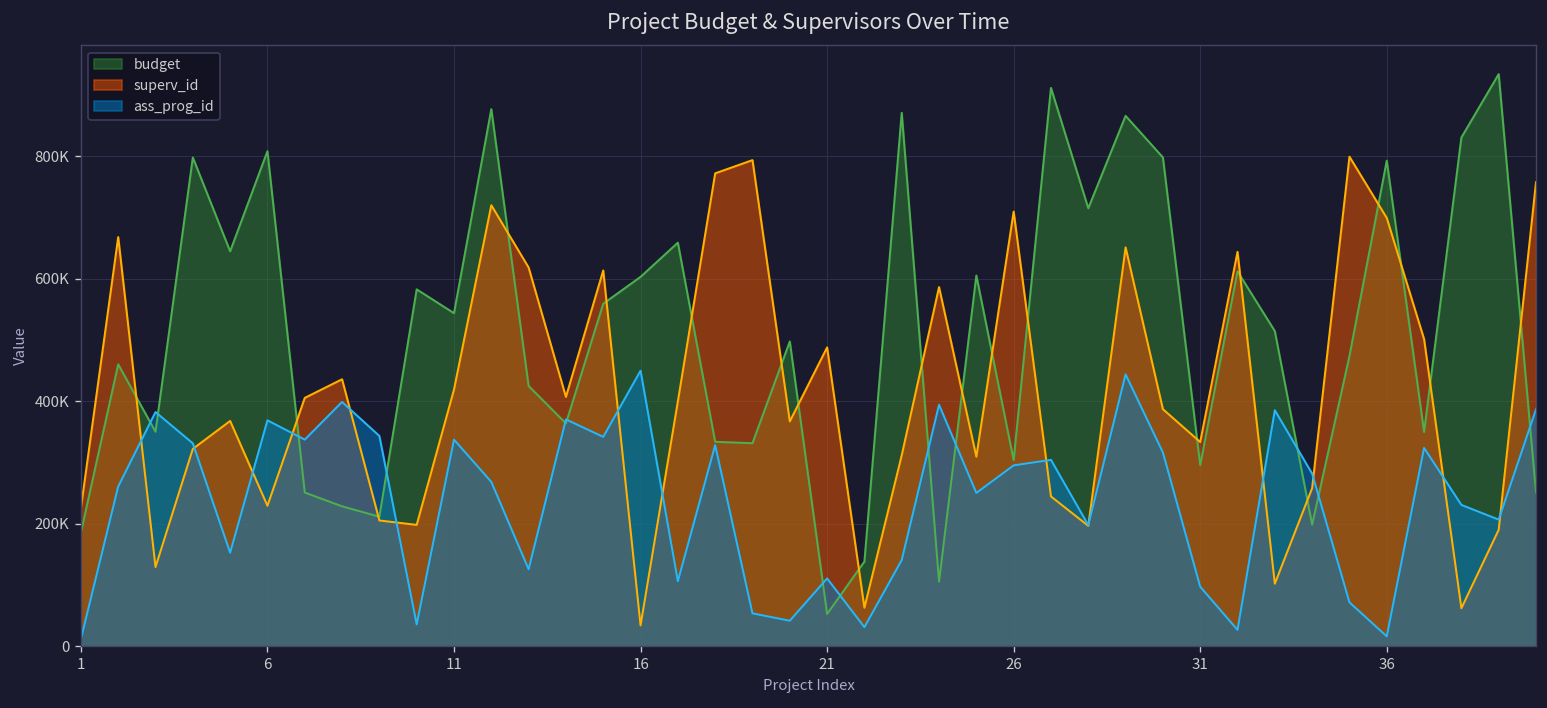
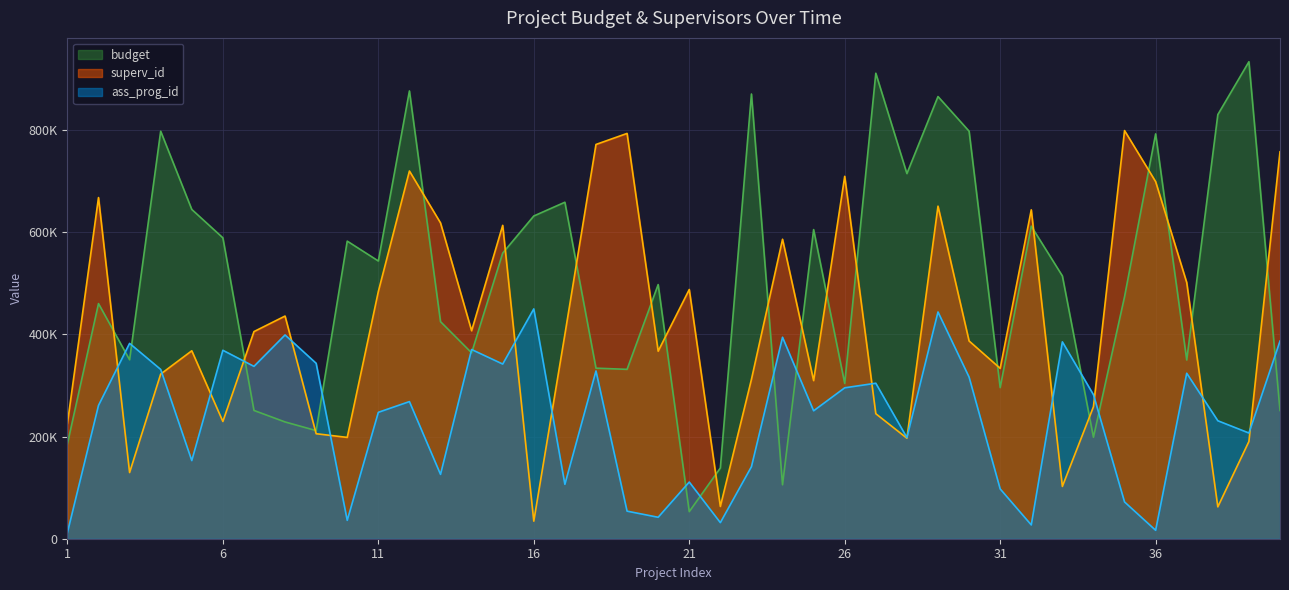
  {
    "budget": {
      "1": 190000,
-     "6": 810000,
+     "6": 590000,
      "11": 540000,
-     "16": 600000,
+     "16": 630000,
      "21": 50000,
      "26": 300000,
      "31": 300000,
      "36": 790000
    },
    "superv_id": {
      "1": 230000,
      "6": 230000,
-     "11": 420000,
+     "11": 480000,
      "16": 30000,
      "21": 490000,
      "26": 710000,
      "31": 330000,
      "36": 700000
    },
    "ass_prog_id": {
      "1": 10000,
      "6": 370000,
-     "11": 340000,
+     "11": 250000,
      "16": 450000,
      "21": 110000,
      "26": 300000,
      "31": 100000,
      "36": 20000
    }
  }
